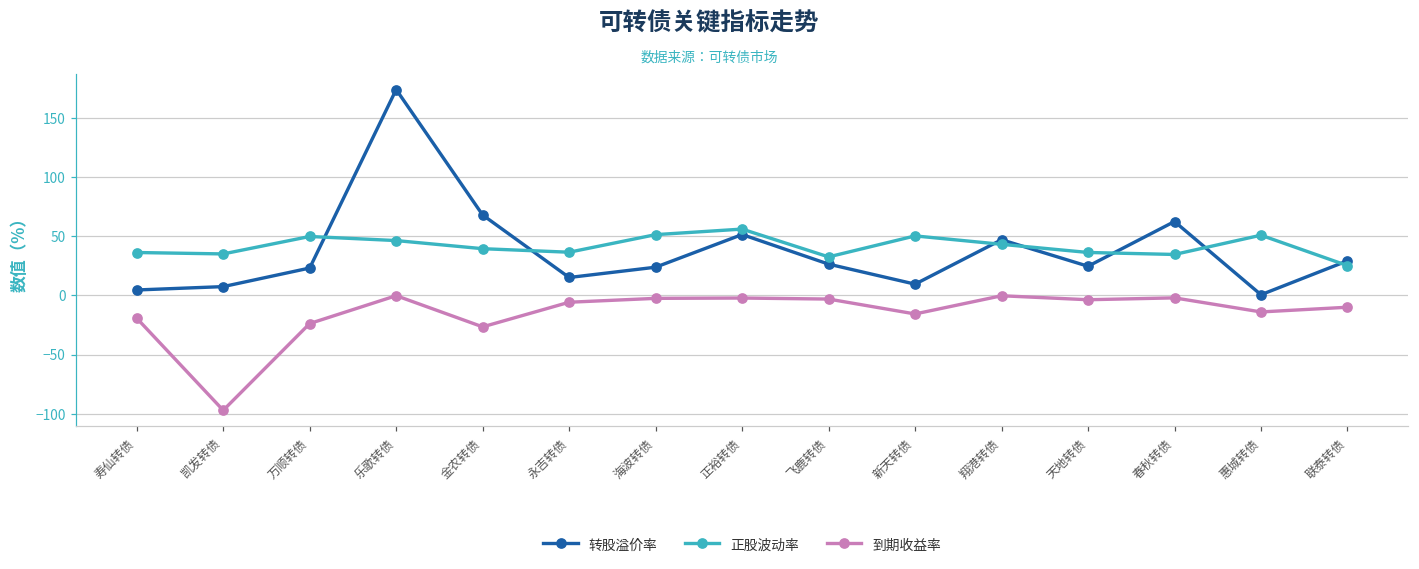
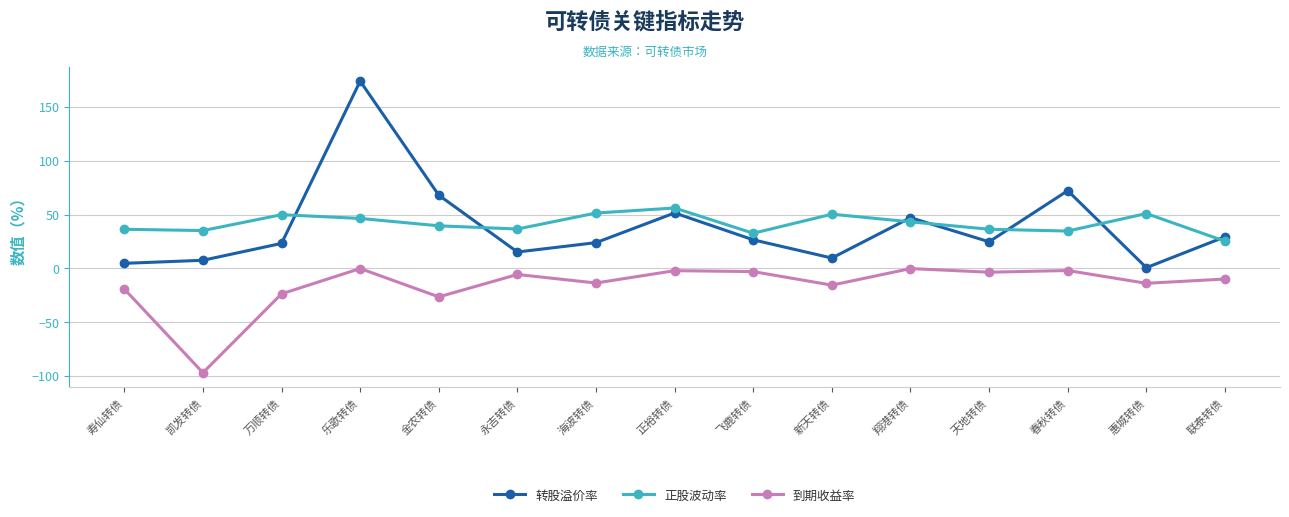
  {
    "转股溢价率": {
      "寿仙转债": 5,
      "凯发转债": 8,
      "万顺转债": 23,
      "乐歌转债": 174,
      "金农转债": 68,
      "永吉转债": 15,
      "海波转债": 24,
      "正裕转债": 52,
      "飞鹿转债": 27,
      "新天转债": 10,
      "翔港转债": 47,
      "天地转债": 25,
-     "春秋转债": 63,
+     "春秋转债": 72,
      "惠城转债": 1,
      "联泰转债": 29
    },
    "正股波动率": {
      "寿仙转债": 36,
      "凯发转债": 35,
      "万顺转债": 50,
      "乐歌转债": 46,
      "金农转债": 40,
      "永吉转债": 37,
      "海波转债": 51,
      "正裕转债": 56,
      "飞鹿转债": 33,
      "新天转债": 50,
      "翔港转债": 43,
      "天地转债": 36,
      "春秋转债": 35,
      "惠城转债": 51,
      "联泰转债": 25
    },
    "到期收益率": {
      "寿仙转债": -19,
      "凯发转债": -97,
      "万顺转债": -24,
      "乐歌转债": 0,
      "金农转债": -27,
      "永吉转债": -6,
-     "海波转债": -2,
+     "海波转债": -14,
      "正裕转债": -2,
      "飞鹿转债": -3,
      "新天转债": -16,
      "翔港转债": 0,
      "天地转债": -4,
      "春秋转债": -2,
      "惠城转债": -14,
      "联泰转债": -10
    }
  }
